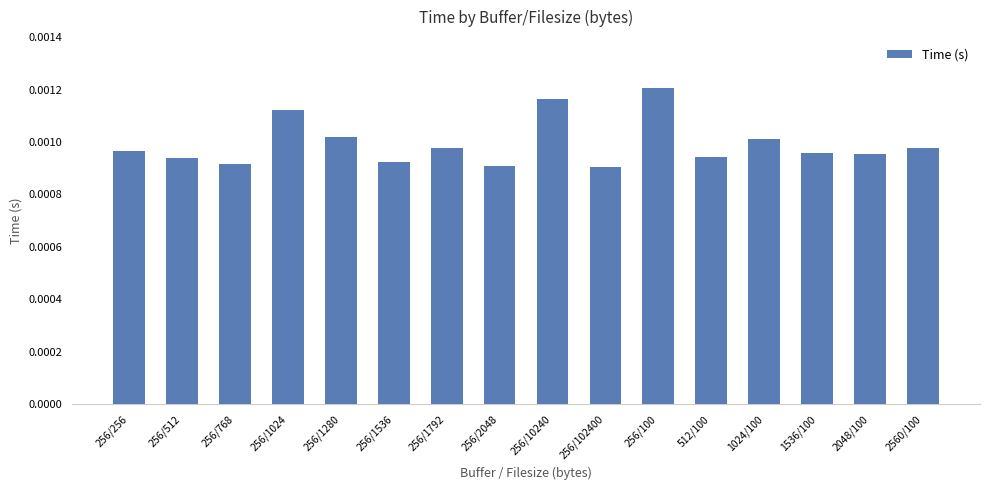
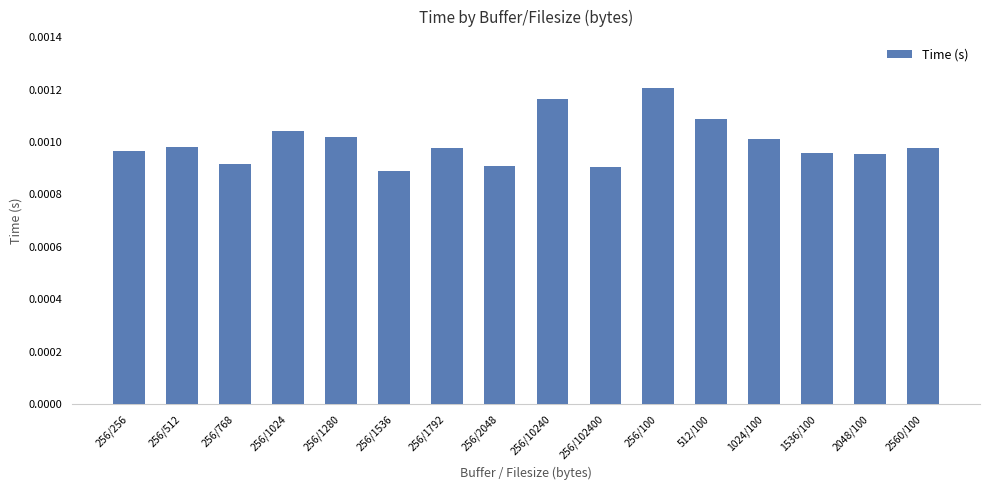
  {
    "256/256": 0.00096,
-   "256/512": 0.00094,
+   "256/512": 0.00098,
    "256/768": 0.00091,
-   "256/1024": 0.00112,
+   "256/1024": 0.00104,
    "256/1280": 0.00102,
-   "256/1536": 0.00092,
+   "256/1536": 0.00089,
    "256/1792": 0.00098,
    "256/2048": 0.00091,
    "256/10240": 0.00117,
    "256/102400": 0.00091,
    "256/100": 0.00121,
-   "512/100": 0.00094,
+   "512/100": 0.00109,
    "1024/100": 0.00101,
    "1536/100": 0.00096,
    "2048/100": 0.00095,
    "2560/100": 0.00098
  }
